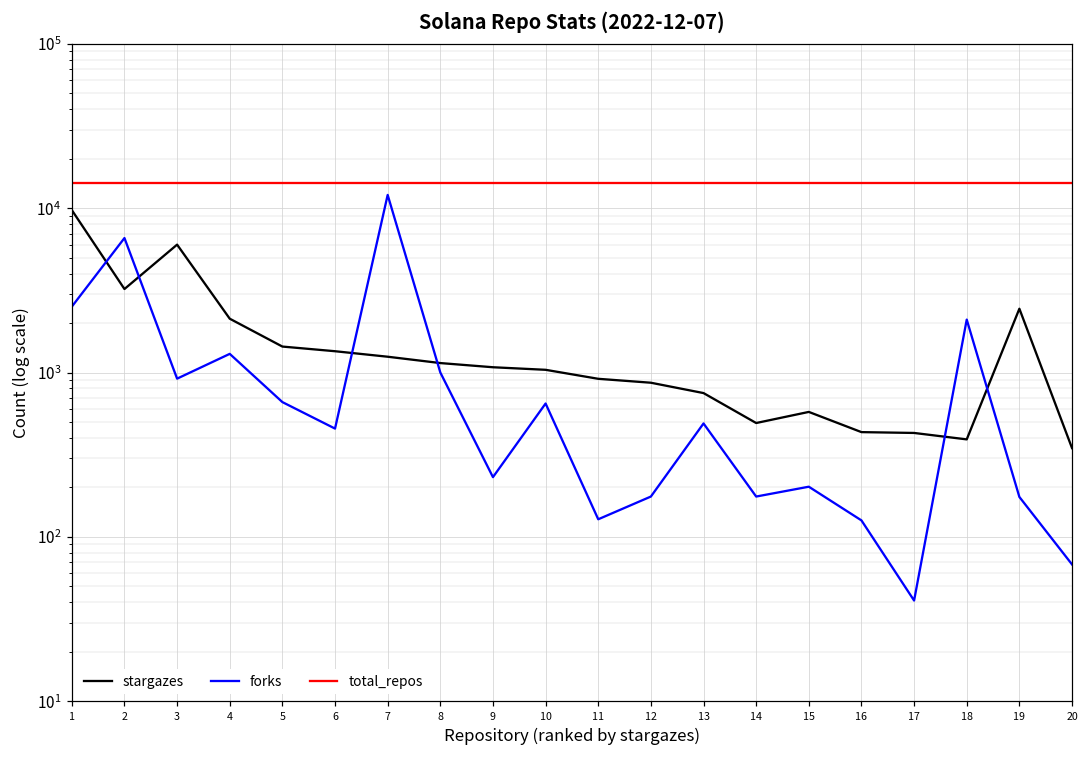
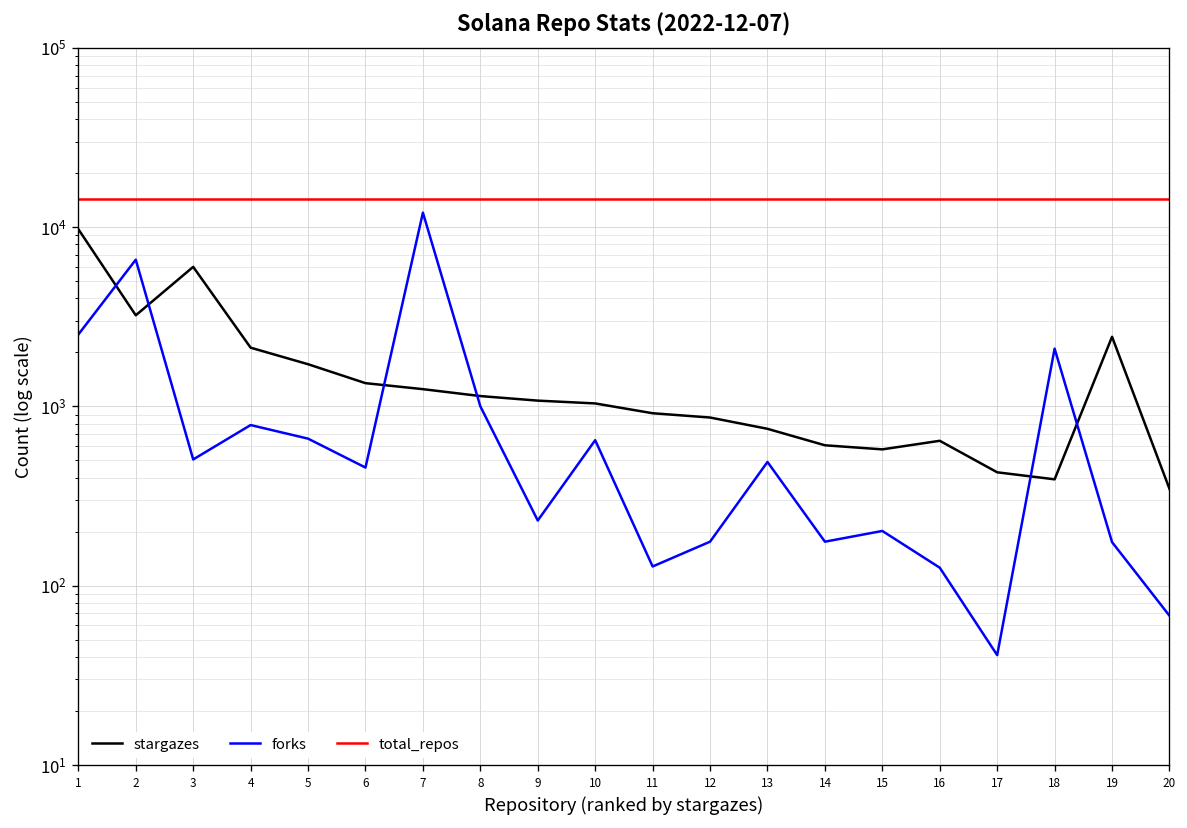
  {
    "stargazes": {
      "1": 10000,
      "2": 3200,
      "3": 6000,
      "4": 2100,
-     "5": 1400,
+     "5": 1700,
      "6": 1300,
      "7": 1200,
      "8": 1100,
      "9": 1100,
      "10": 1000,
      "11": 900,
      "12": 900,
      "13": 800,
-     "14": 490,
+     "14": 610,
      "15": 580,
-     "16": 430,
+     "16": 640,
      "17": 430,
      "18": 390,
      "19": 2400,
      "20": 350
    },
    "forks": {
      "1": 2500,
      "2": 7000,
-     "3": 900,
-     "4": 1300,
+     "3": 510,
+     "4": 800,
      "5": 700,
      "6": 460,
      "7": 12000,
      "8": 1000,
      "9": 230,
      "10": 650,
      "11": 130,
      "12": 180,
      "13": 490,
      "14": 180,
      "15": 200,
      "16": 130,
      "17": 41,
      "18": 2100,
      "19": 180,
      "20": 70
    },
    "total_repos": {
      "1": 14000,
      "2": 14000,
      "3": 14000,
      "4": 14000,
      "5": 14000,
      "6": 14000,
      "7": 14000,
      "8": 14000,
      "9": 14000,
      "10": 14000,
      "11": 14000,
      "12": 14000,
      "13": 14000,
      "14": 14000,
      "15": 14000,
      "16": 14000,
      "17": 14000,
      "18": 14000,
      "19": 14000,
      "20": 14000
    }
  }
